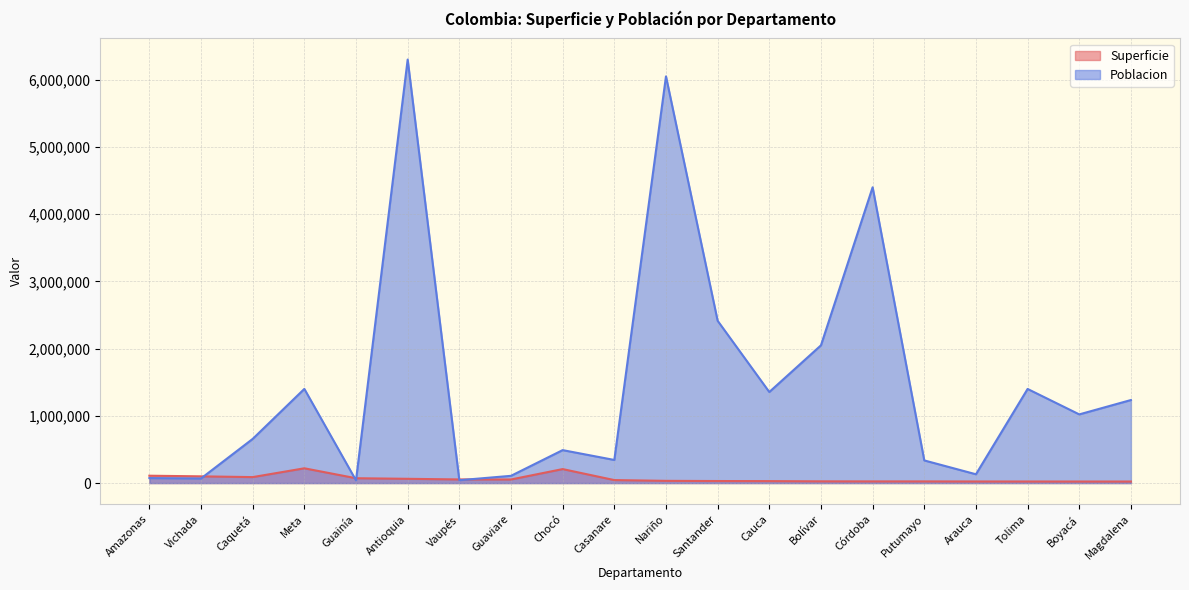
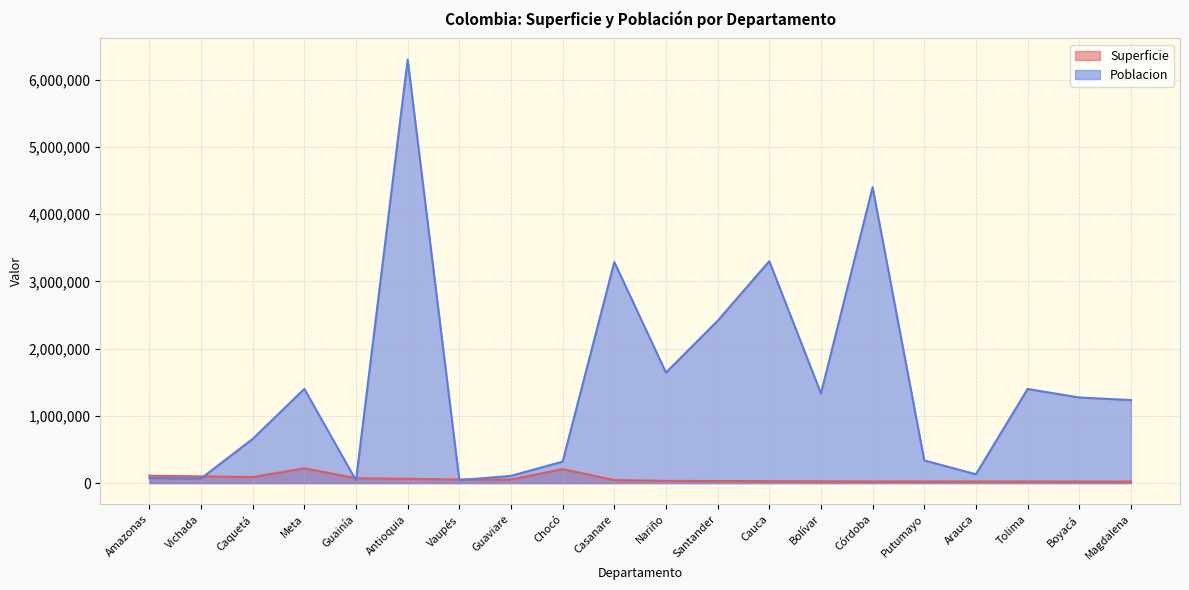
  {
    "Superficie": {
      "Caquetá": "100,000",
      "Meta": "200,000",
      "Antioquia": "100,000",
      "Guaviare": "100,000",
      "Chocó": "200,000",
      "Casanare": "0",
      "Nariño": "0",
      "Santander": "0",
      "Cauca": "0",
      "Bolívar": "0",
      "Córdoba": "0",
      "Putumayo": "0",
      "Arauca": "0",
      "Tolima": "0",
      "Boyacá": "0",
      "Magdalena": "0"
    },
    "Poblacion": {
      "Caquetá": "700,000",
      "Meta": "1,400,000",
      "Antioquia": "6,300,000",
      "Guaviare": "100,000",
-     "Chocó": "500,000",
-     "Casanare": "300,000",
-     "Nariño": "6,000,000",
+     "Chocó": "300,000",
+     "Casanare": "3,300,000",
+     "Nariño": "1,600,000",
      "Santander": "2,400,000",
-     "Cauca": "1,400,000",
-     "Bolívar": "2,000,000",
+     "Cauca": "3,300,000",
+     "Bolívar": "1,300,000",
      "Córdoba": "4,400,000",
      "Putumayo": "300,000",
      "Arauca": "100,000",
      "Tolima": "1,400,000",
-     "Boyacá": "1,000,000",
+     "Boyacá": "1,300,000",
      "Magdalena": "1,200,000"
    }
  }
